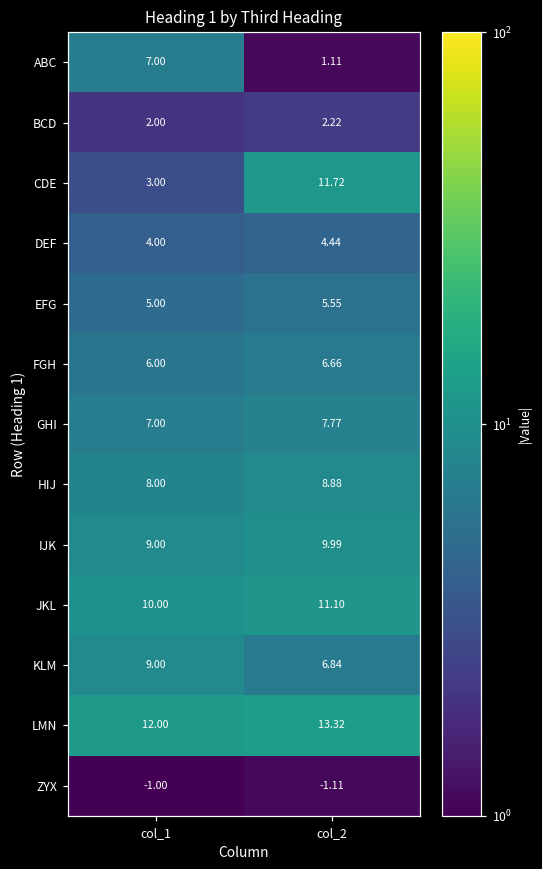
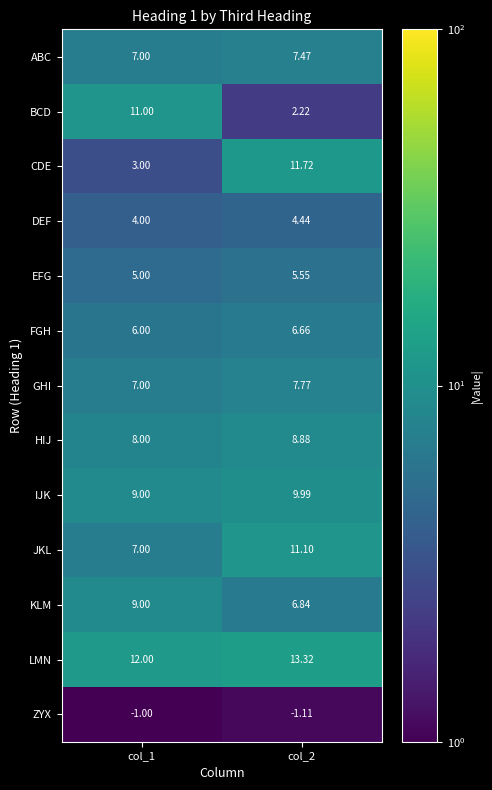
  {
    "ABC": {
      "col_1": 7.00,
-     "col_2": 1.11
+     "col_2": 7.47
    },
    "BCD": {
-     "col_1": 2.00,
+     "col_1": 11.00,
      "col_2": 2.22
    },
    "CDE": {
      "col_1": 3.00,
      "col_2": 11.72
    },
    "DEF": {
      "col_1": 4.00,
      "col_2": 4.44
    },
    "EFG": {
      "col_1": 5.00,
      "col_2": 5.55
    },
    "FGH": {
      "col_1": 6.00,
      "col_2": 6.66
    },
    "GHI": {
      "col_1": 7.00,
      "col_2": 7.77
    },
    "HIJ": {
      "col_1": 8.00,
      "col_2": 8.88
    },
    "IJK": {
      "col_1": 9.00,
      "col_2": 9.99
    },
    "JKL": {
-     "col_1": 10.00,
+     "col_1": 7.00,
      "col_2": 11.10
    },
    "KLM": {
      "col_1": 9.00,
      "col_2": 6.84
    },
    "LMN": {
      "col_1": 12.00,
      "col_2": 13.32
    },
    "ZYX": {
      "col_1": -1.00,
      "col_2": -1.11
    }
  }
